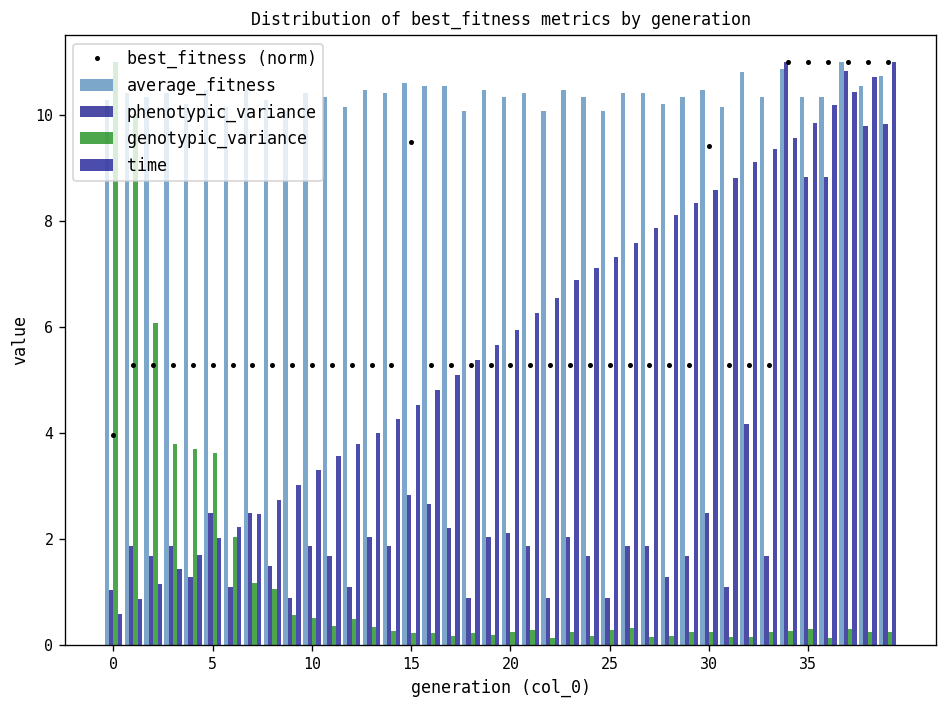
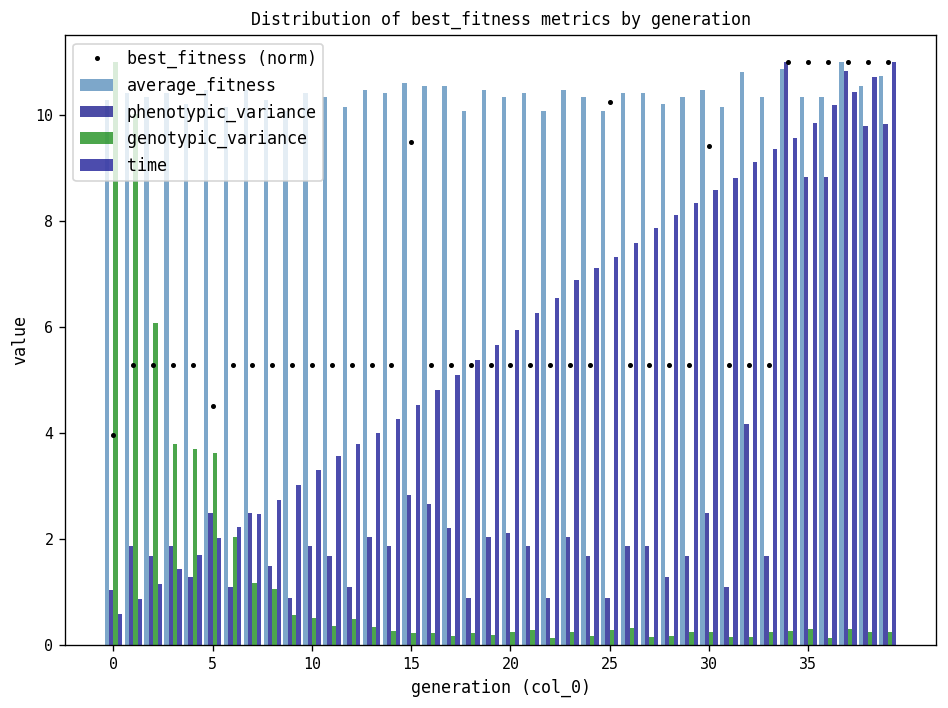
  {
    "best_fitness (norm)": {
      "0": 4.0,
-     "5": 5.3,
+     "5": 4.5,
      "10": 5.3,
      "15": 9.5,
      "20": 5.3,
-     "25": 5.3,
+     "25": 10.2,
      "30": 9.4,
      "35": 11.0
    }
  }
